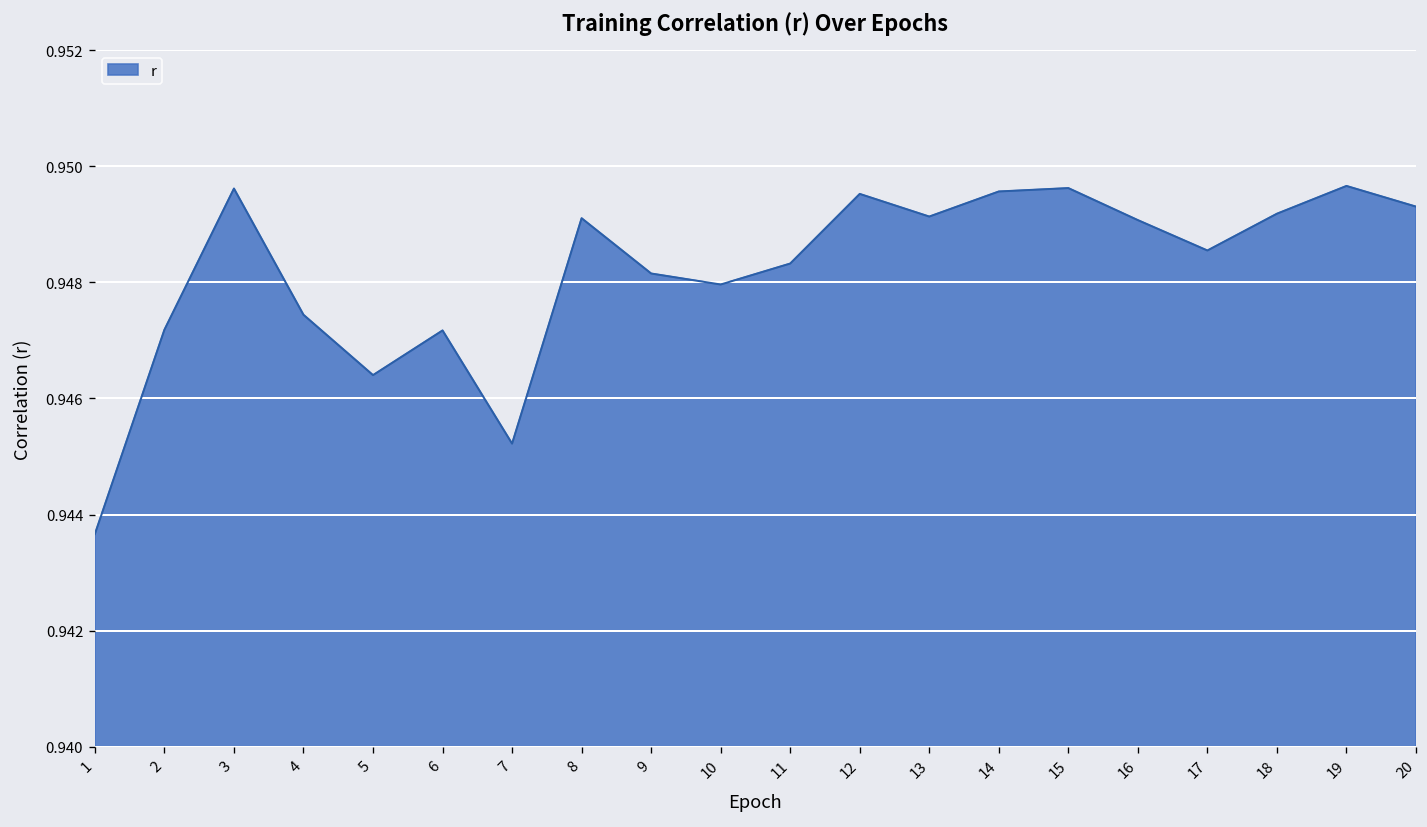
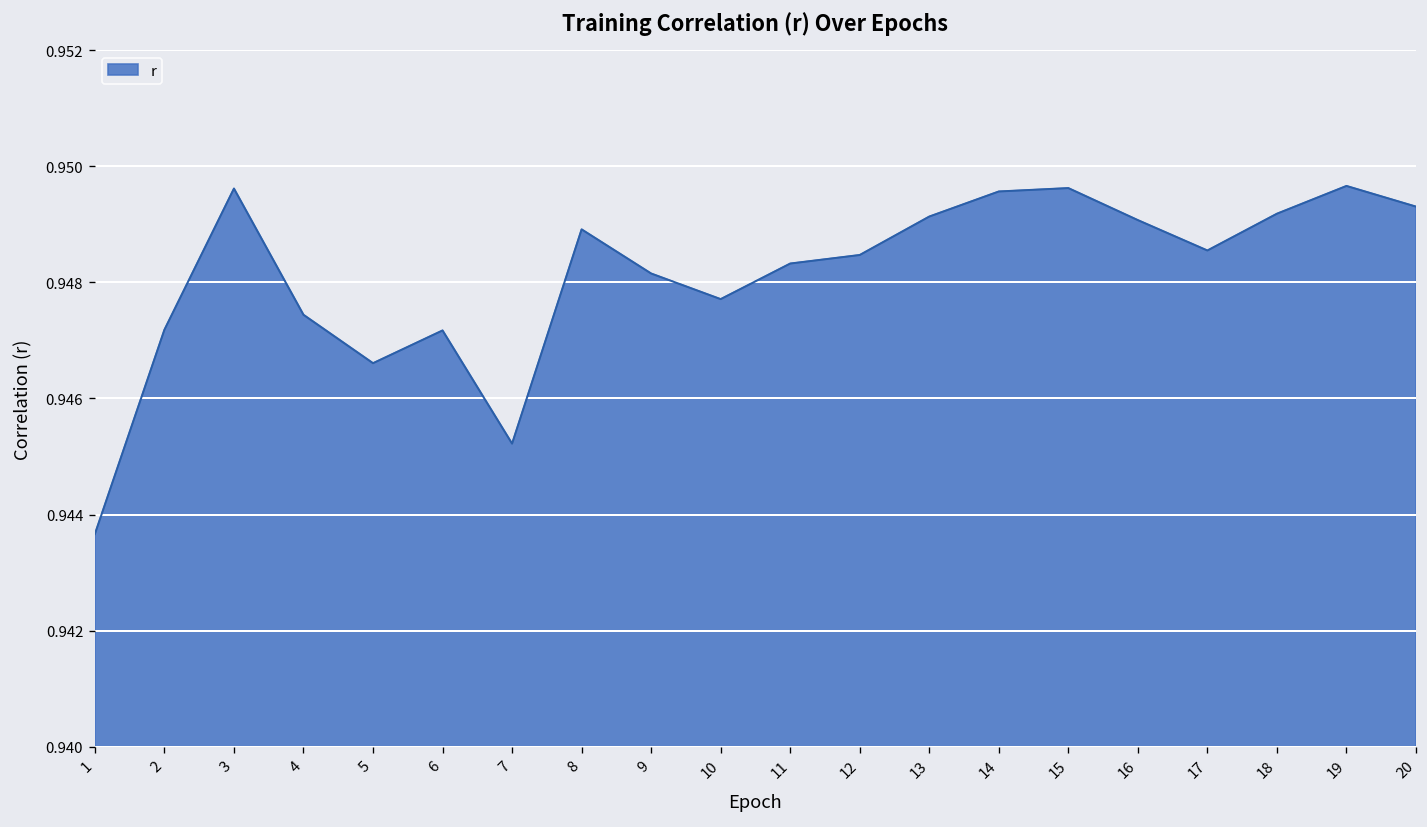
  {
    "1": 0.9437,
    "2": 0.9472,
    "3": 0.9496,
    "4": 0.9474,
-   "5": 0.9464,
+   "5": 0.9466,
    "6": 0.9472,
    "7": 0.9452,
-   "8": 0.9491,
+   "8": 0.9489,
    "9": 0.9482,
-   "10": 0.9480,
+   "10": 0.9477,
    "11": 0.9483,
-   "12": 0.9495,
+   "12": 0.9485,
    "13": 0.9491,
    "14": 0.9496,
    "15": 0.9496,
    "16": 0.9491,
    "17": 0.9485,
    "18": 0.9492,
    "19": 0.9497,
    "20": 0.9493
  }
